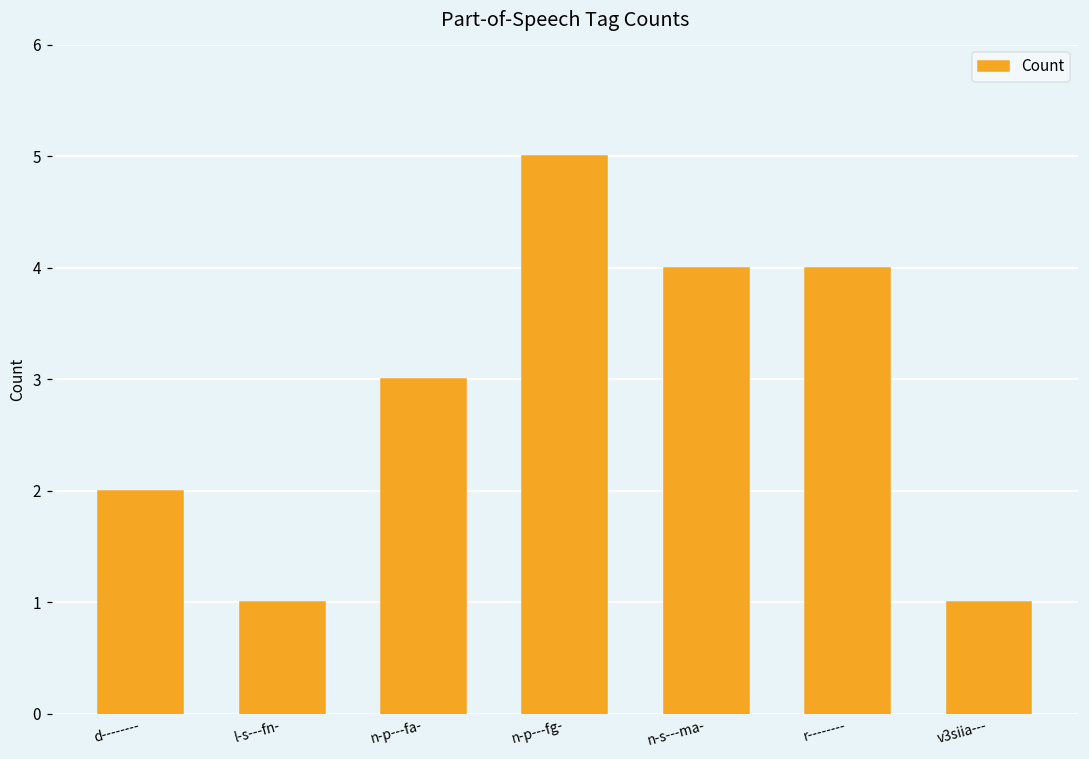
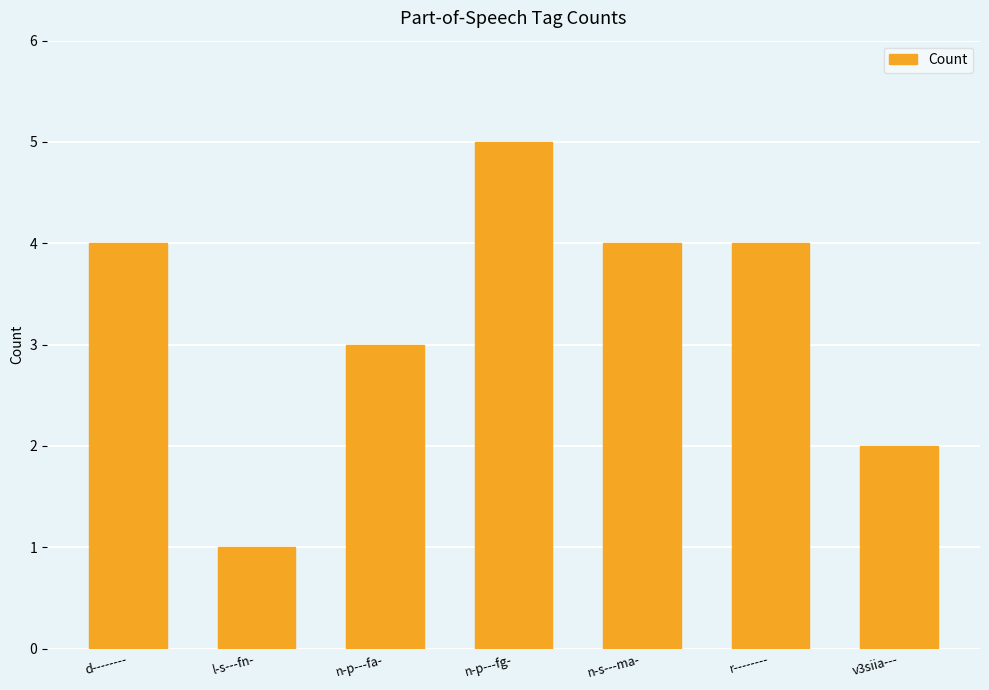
  {
-   "d--------": 2,
+   "d--------": 4,
    "l-s---fn-": 1,
    "n-p---fa-": 3,
    "n-p---fg-": 5,
    "n-s---ma-": 4,
    "r--------": 4,
-   "v3siia---": 1
+   "v3siia---": 2
  }
